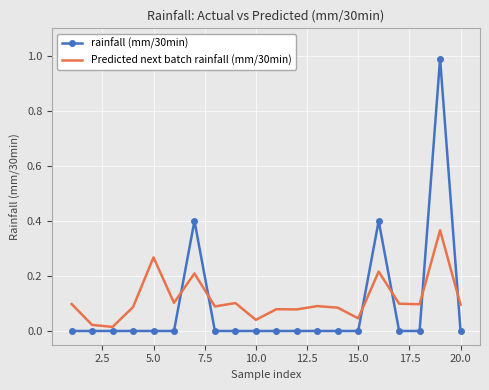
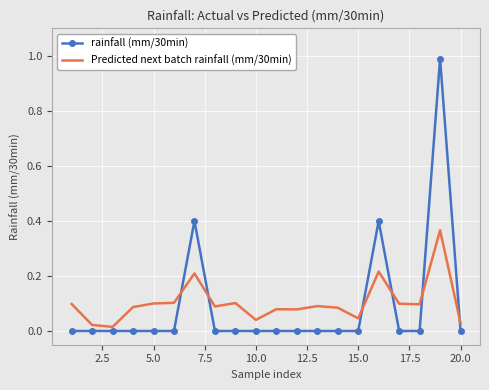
  {
    "rainfall (mm/30min)": {
      "5.0": 0.00,
      "10.0": 0.00,
      "15.0": 0.00,
      "20.0": 0.00
    },
    "Predicted next batch rainfall (mm/30min)": {
-     "5.0": 0.27,
+     "5.0": 0.10,
      "10.0": 0.04,
      "15.0": 0.05,
-     "20.0": 0.10
+     "20.0": 0.03
    }
  }
